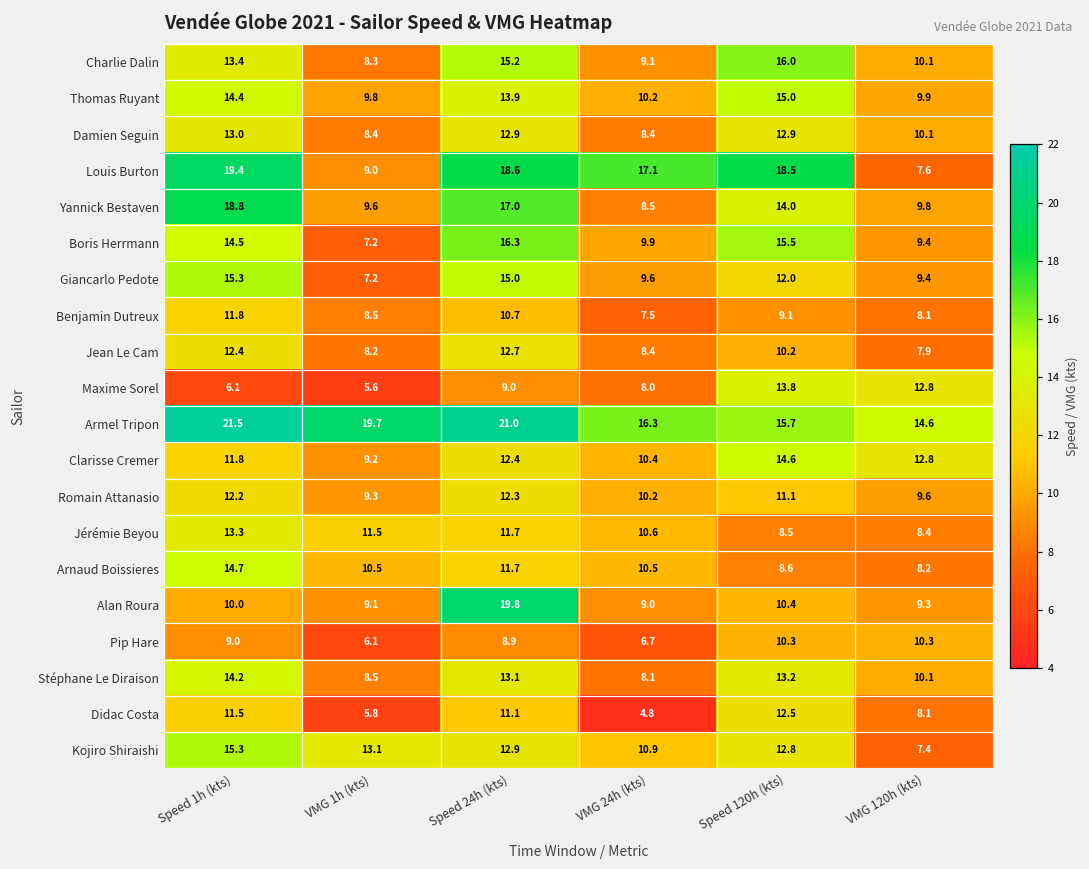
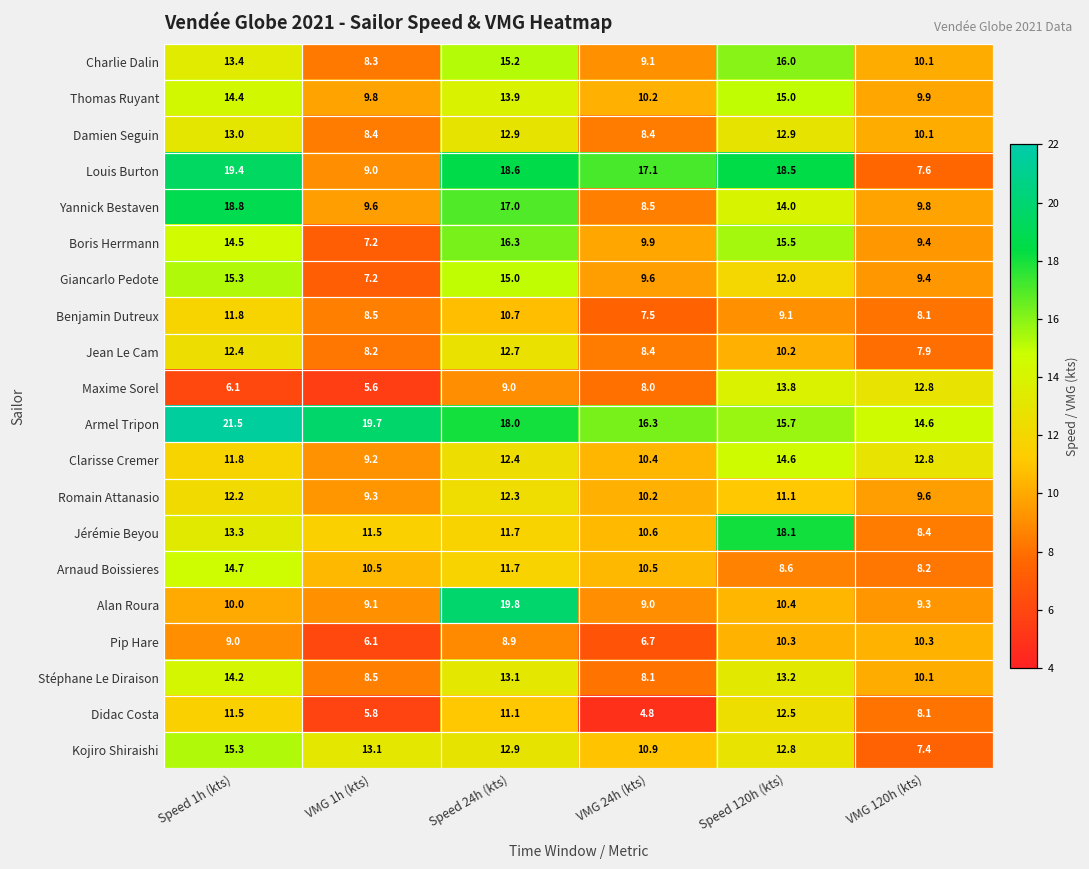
  {
    "Charlie Dalin": {
      "Speed 1h (kts)": 13.4,
      "VMG 1h (kts)": 8.3,
      "Speed 24h (kts)": 15.2,
      "VMG 24h (kts)": 9.1,
      "Speed 120h (kts)": 16.0,
      "VMG 120h (kts)": 10.1
    },
    "Thomas Ruyant": {
      "Speed 1h (kts)": 14.4,
      "VMG 1h (kts)": 9.8,
      "Speed 24h (kts)": 13.9,
      "VMG 24h (kts)": 10.2,
      "Speed 120h (kts)": 15.0,
      "VMG 120h (kts)": 9.9
    },
    "Damien Seguin": {
      "Speed 1h (kts)": 13.0,
      "VMG 1h (kts)": 8.4,
      "Speed 24h (kts)": 12.9,
      "VMG 24h (kts)": 8.4,
      "Speed 120h (kts)": 12.9,
      "VMG 120h (kts)": 10.1
    },
    "Louis Burton": {
      "Speed 1h (kts)": 19.4,
      "VMG 1h (kts)": 9.0,
      "Speed 24h (kts)": 18.6,
      "VMG 24h (kts)": 17.1,
      "Speed 120h (kts)": 18.5,
      "VMG 120h (kts)": 7.6
    },
    "Yannick Bestaven": {
      "Speed 1h (kts)": 18.8,
      "VMG 1h (kts)": 9.6,
      "Speed 24h (kts)": 17.0,
      "VMG 24h (kts)": 8.5,
      "Speed 120h (kts)": 14.0,
      "VMG 120h (kts)": 9.8
    },
    "Boris Herrmann": {
      "Speed 1h (kts)": 14.5,
      "VMG 1h (kts)": 7.2,
      "Speed 24h (kts)": 16.3,
      "VMG 24h (kts)": 9.9,
      "Speed 120h (kts)": 15.5,
      "VMG 120h (kts)": 9.4
    },
    "Giancarlo Pedote": {
      "Speed 1h (kts)": 15.3,
      "VMG 1h (kts)": 7.2,
      "Speed 24h (kts)": 15.0,
      "VMG 24h (kts)": 9.6,
      "Speed 120h (kts)": 12.0,
      "VMG 120h (kts)": 9.4
    },
    "Benjamin Dutreux": {
      "Speed 1h (kts)": 11.8,
      "VMG 1h (kts)": 8.5,
      "Speed 24h (kts)": 10.7,
      "VMG 24h (kts)": 7.5,
      "Speed 120h (kts)": 9.1,
      "VMG 120h (kts)": 8.1
    },
    "Jean Le Cam": {
      "Speed 1h (kts)": 12.4,
      "VMG 1h (kts)": 8.2,
      "Speed 24h (kts)": 12.7,
      "VMG 24h (kts)": 8.4,
      "Speed 120h (kts)": 10.2,
      "VMG 120h (kts)": 7.9
    },
    "Maxime Sorel": {
      "Speed 1h (kts)": 6.1,
      "VMG 1h (kts)": 5.6,
      "Speed 24h (kts)": 9.0,
      "VMG 24h (kts)": 8.0,
      "Speed 120h (kts)": 13.8,
      "VMG 120h (kts)": 12.8
    },
    "Armel Tripon": {
      "Speed 1h (kts)": 21.5,
      "VMG 1h (kts)": 19.7,
-     "Speed 24h (kts)": 21.0,
+     "Speed 24h (kts)": 18.0,
      "VMG 24h (kts)": 16.3,
      "Speed 120h (kts)": 15.7,
      "VMG 120h (kts)": 14.6
    },
    "Clarisse Cremer": {
      "Speed 1h (kts)": 11.8,
      "VMG 1h (kts)": 9.2,
      "Speed 24h (kts)": 12.4,
      "VMG 24h (kts)": 10.4,
      "Speed 120h (kts)": 14.6,
      "VMG 120h (kts)": 12.8
    },
    "Romain Attanasio": {
      "Speed 1h (kts)": 12.2,
      "VMG 1h (kts)": 9.3,
      "Speed 24h (kts)": 12.3,
      "VMG 24h (kts)": 10.2,
      "Speed 120h (kts)": 11.1,
      "VMG 120h (kts)": 9.6
    },
    "Jérémie Beyou": {
      "Speed 1h (kts)": 13.3,
      "VMG 1h (kts)": 11.5,
      "Speed 24h (kts)": 11.7,
      "VMG 24h (kts)": 10.6,
-     "Speed 120h (kts)": 8.5,
+     "Speed 120h (kts)": 18.1,
      "VMG 120h (kts)": 8.4
    },
    "Arnaud Boissieres": {
      "Speed 1h (kts)": 14.7,
      "VMG 1h (kts)": 10.5,
      "Speed 24h (kts)": 11.7,
      "VMG 24h (kts)": 10.5,
      "Speed 120h (kts)": 8.6,
      "VMG 120h (kts)": 8.2
    },
    "Alan Roura": {
      "Speed 1h (kts)": 10.0,
      "VMG 1h (kts)": 9.1,
      "Speed 24h (kts)": 19.8,
      "VMG 24h (kts)": 9.0,
      "Speed 120h (kts)": 10.4,
      "VMG 120h (kts)": 9.3
    },
    "Pip Hare": {
      "Speed 1h (kts)": 9.0,
      "VMG 1h (kts)": 6.1,
      "Speed 24h (kts)": 8.9,
      "VMG 24h (kts)": 6.7,
      "Speed 120h (kts)": 10.3,
      "VMG 120h (kts)": 10.3
    },
    "Stéphane Le Diraison": {
      "Speed 1h (kts)": 14.2,
      "VMG 1h (kts)": 8.5,
      "Speed 24h (kts)": 13.1,
      "VMG 24h (kts)": 8.1,
      "Speed 120h (kts)": 13.2,
      "VMG 120h (kts)": 10.1
    },
    "Didac Costa": {
      "Speed 1h (kts)": 11.5,
      "VMG 1h (kts)": 5.8,
      "Speed 24h (kts)": 11.1,
      "VMG 24h (kts)": 4.8,
      "Speed 120h (kts)": 12.5,
      "VMG 120h (kts)": 8.1
    },
    "Kojiro Shiraishi": {
      "Speed 1h (kts)": 15.3,
      "VMG 1h (kts)": 13.1,
      "Speed 24h (kts)": 12.9,
      "VMG 24h (kts)": 10.9,
      "Speed 120h (kts)": 12.8,
      "VMG 120h (kts)": 7.4
    }
  }
